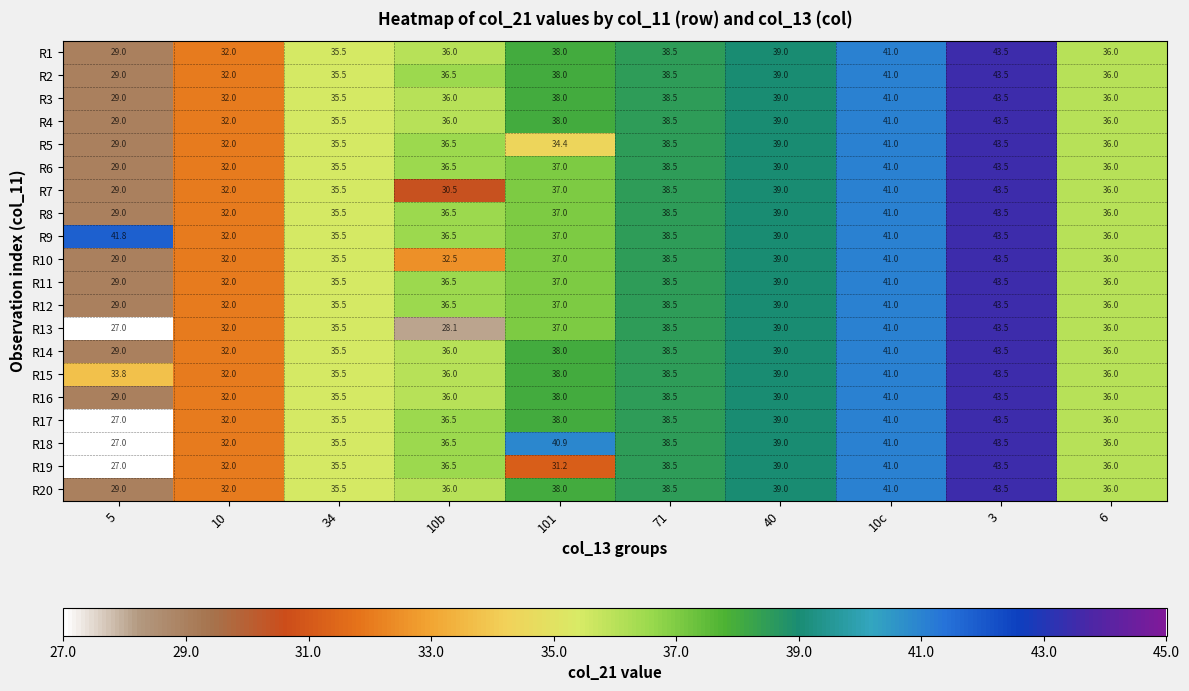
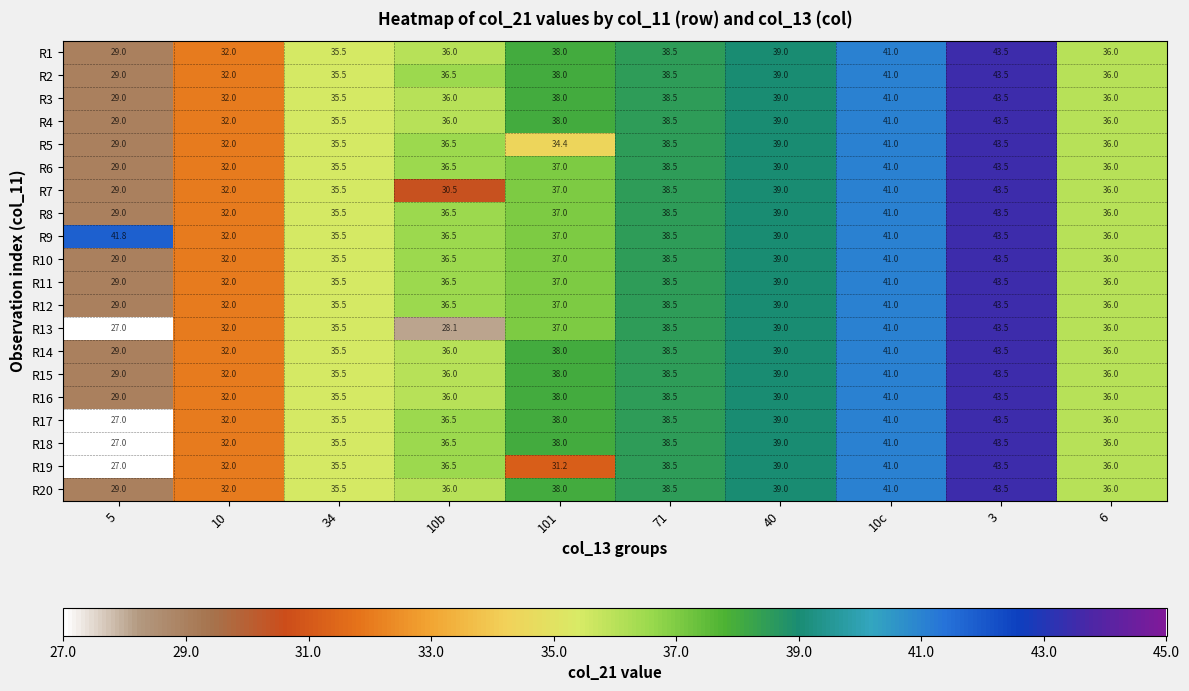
  {
    "R1": {
      "5": 29.0,
      "10": 32.0,
      "34": 35.5,
      "10b": 36.0,
      "101": 38.0,
      "71": 38.5,
      "40": 39.0,
      "10c": 41.0,
      "3": 43.5,
      "6": 36.0
    },
    "R2": {
      "5": 29.0,
      "10": 32.0,
      "34": 35.5,
      "10b": 36.5,
      "101": 38.0,
      "71": 38.5,
      "40": 39.0,
      "10c": 41.0,
      "3": 43.5,
      "6": 36.0
    },
    "R3": {
      "5": 29.0,
      "10": 32.0,
      "34": 35.5,
      "10b": 36.0,
      "101": 38.0,
      "71": 38.5,
      "40": 39.0,
      "10c": 41.0,
      "3": 43.5,
      "6": 36.0
    },
    "R4": {
      "5": 29.0,
      "10": 32.0,
      "34": 35.5,
      "10b": 36.0,
      "101": 38.0,
      "71": 38.5,
      "40": 39.0,
      "10c": 41.0,
      "3": 43.5,
      "6": 36.0
    },
    "R5": {
      "5": 29.0,
      "10": 32.0,
      "34": 35.5,
      "10b": 36.5,
      "101": 34.4,
      "71": 38.5,
      "40": 39.0,
      "10c": 41.0,
      "3": 43.5,
      "6": 36.0
    },
    "R6": {
      "5": 29.0,
      "10": 32.0,
      "34": 35.5,
      "10b": 36.5,
      "101": 37.0,
      "71": 38.5,
      "40": 39.0,
      "10c": 41.0,
      "3": 43.5,
      "6": 36.0
    },
    "R7": {
      "5": 29.0,
      "10": 32.0,
      "34": 35.5,
      "10b": 30.5,
      "101": 37.0,
      "71": 38.5,
      "40": 39.0,
      "10c": 41.0,
      "3": 43.5,
      "6": 36.0
    },
    "R8": {
      "5": 29.0,
      "10": 32.0,
      "34": 35.5,
      "10b": 36.5,
      "101": 37.0,
      "71": 38.5,
      "40": 39.0,
      "10c": 41.0,
      "3": 43.5,
      "6": 36.0
    },
    "R9": {
      "5": 41.8,
      "10": 32.0,
      "34": 35.5,
      "10b": 36.5,
      "101": 37.0,
      "71": 38.5,
      "40": 39.0,
      "10c": 41.0,
      "3": 43.5,
      "6": 36.0
    },
    "R10": {
      "5": 29.0,
      "10": 32.0,
      "34": 35.5,
-     "10b": 32.5,
+     "10b": 36.5,
      "101": 37.0,
      "71": 38.5,
      "40": 39.0,
      "10c": 41.0,
      "3": 43.5,
      "6": 36.0
    },
    "R11": {
      "5": 29.0,
      "10": 32.0,
      "34": 35.5,
      "10b": 36.5,
      "101": 37.0,
      "71": 38.5,
      "40": 39.0,
      "10c": 41.0,
      "3": 43.5,
      "6": 36.0
    },
    "R12": {
      "5": 29.0,
      "10": 32.0,
      "34": 35.5,
      "10b": 36.5,
      "101": 37.0,
      "71": 38.5,
      "40": 39.0,
      "10c": 41.0,
      "3": 43.5,
      "6": 36.0
    },
    "R13": {
      "5": 27.0,
      "10": 32.0,
      "34": 35.5,
      "10b": 28.1,
      "101": 37.0,
      "71": 38.5,
      "40": 39.0,
      "10c": 41.0,
      "3": 43.5,
      "6": 36.0
    },
    "R14": {
      "5": 29.0,
      "10": 32.0,
      "34": 35.5,
      "10b": 36.0,
      "101": 38.0,
      "71": 38.5,
      "40": 39.0,
      "10c": 41.0,
      "3": 43.5,
      "6": 36.0
    },
    "R15": {
-     "5": 33.8,
+     "5": 29.0,
      "10": 32.0,
      "34": 35.5,
      "10b": 36.0,
      "101": 38.0,
      "71": 38.5,
      "40": 39.0,
      "10c": 41.0,
      "3": 43.5,
      "6": 36.0
    },
    "R16": {
      "5": 29.0,
      "10": 32.0,
      "34": 35.5,
      "10b": 36.0,
      "101": 38.0,
      "71": 38.5,
      "40": 39.0,
      "10c": 41.0,
      "3": 43.5,
      "6": 36.0
    },
    "R17": {
      "5": 27.0,
      "10": 32.0,
      "34": 35.5,
      "10b": 36.5,
      "101": 38.0,
      "71": 38.5,
      "40": 39.0,
      "10c": 41.0,
      "3": 43.5,
      "6": 36.0
    },
    "R18": {
      "5": 27.0,
      "10": 32.0,
      "34": 35.5,
      "10b": 36.5,
-     "101": 40.9,
+     "101": 38.0,
      "71": 38.5,
      "40": 39.0,
      "10c": 41.0,
      "3": 43.5,
      "6": 36.0
    },
    "R19": {
      "5": 27.0,
      "10": 32.0,
      "34": 35.5,
      "10b": 36.5,
      "101": 31.2,
      "71": 38.5,
      "40": 39.0,
      "10c": 41.0,
      "3": 43.5,
      "6": 36.0
    },
    "R20": {
      "5": 29.0,
      "10": 32.0,
      "34": 35.5,
      "10b": 36.0,
      "101": 38.0,
      "71": 38.5,
      "40": 39.0,
      "10c": 41.0,
      "3": 43.5,
      "6": 36.0
    }
  }
